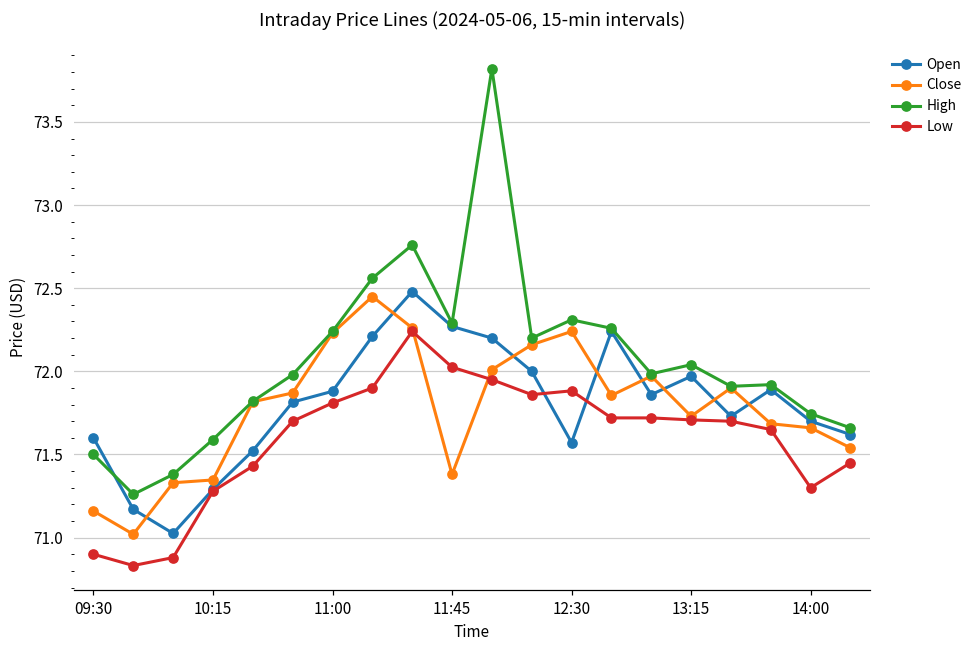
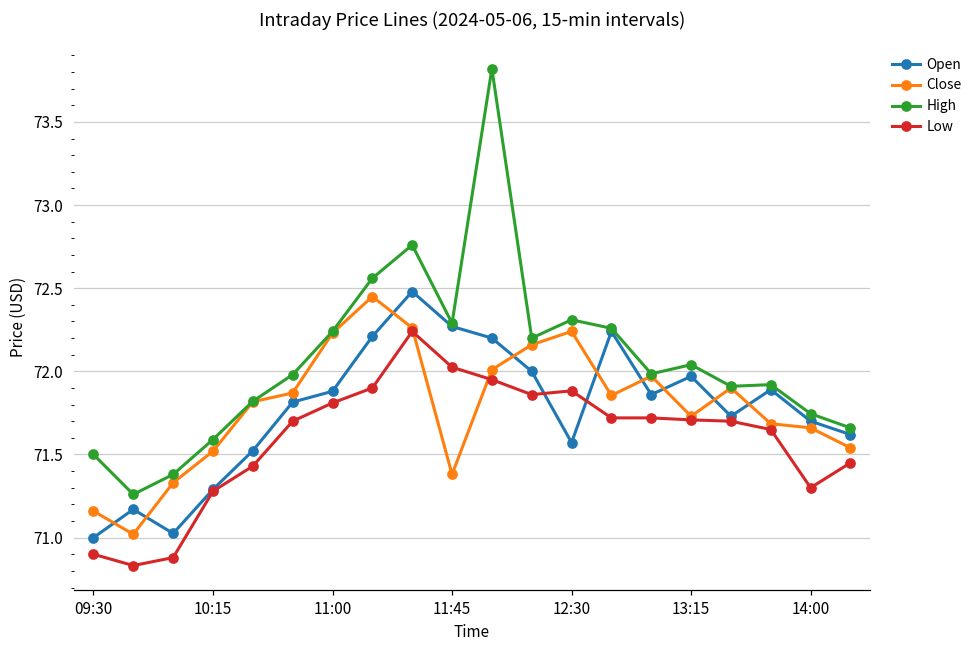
  {
    "Open": {
-     "09:30": 71.6,
+     "09:30": 71.0,
      "11:00": 71.88,
      "11:45": 72.27,
      "12:30": 71.57,
      "13:15": 71.97,
      "14:00": 71.7
    },
    "Close": {
      "09:30": 71.16,
-     "10:15": 71.35,
+     "10:15": 71.52,
      "11:45": 71.38,
      "12:30": 72.24,
      "13:15": 71.73,
      "14:00": 71.66
    },
    "High": {
      "09:30": 71.50,
      "10:15": 71.59,
      "11:45": 72.29,
      "12:30": 72.31,
      "13:15": 72.04,
      "14:00": 71.75
    },
    "Low": {
      "09:30": 70.90,
      "11:00": 71.81,
      "11:45": 72.03,
      "12:30": 71.88,
      "13:15": 71.71,
      "14:00": 71.30
    }
  }
